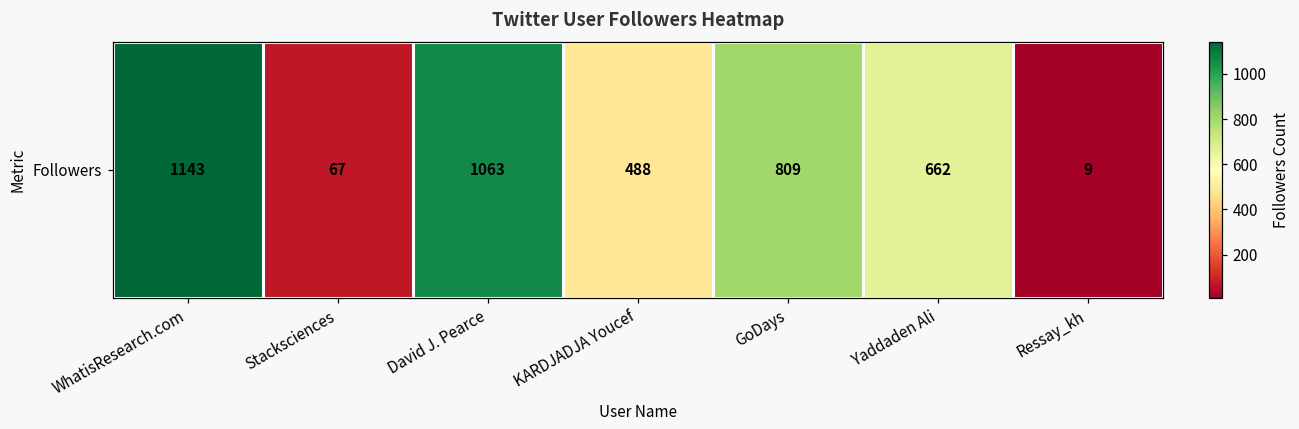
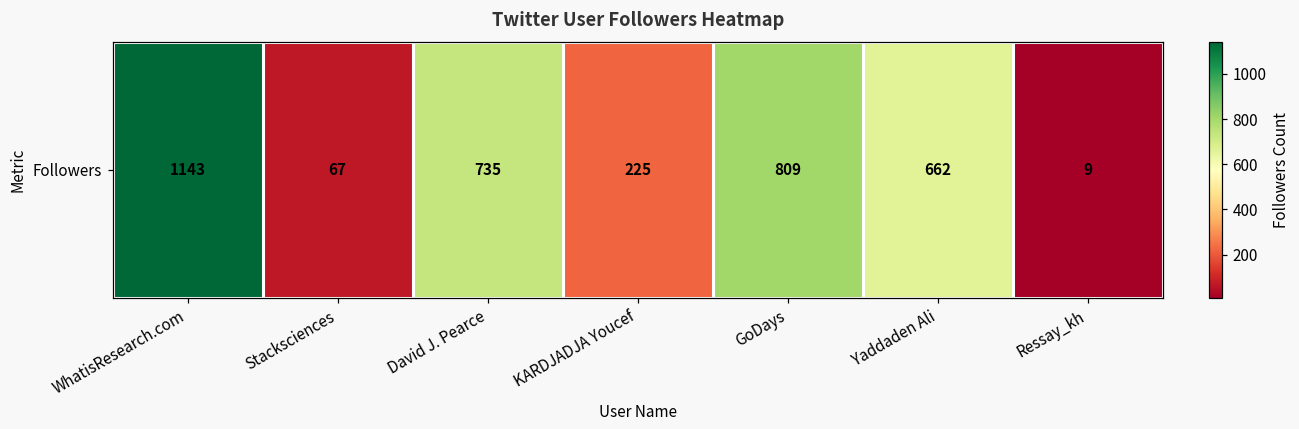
  {
    "Followers": {
      "WhatisResearch.com": 1143,
      "Stacksciences": 67,
-     "David J. Pearce": 1063,
-     "KARDJADJA Youcef": 488,
+     "David J. Pearce": 735,
+     "KARDJADJA Youcef": 225,
      "GoDays": 809,
      "Yaddaden Ali": 662,
      "Ressay_kh": 9
    }
  }
